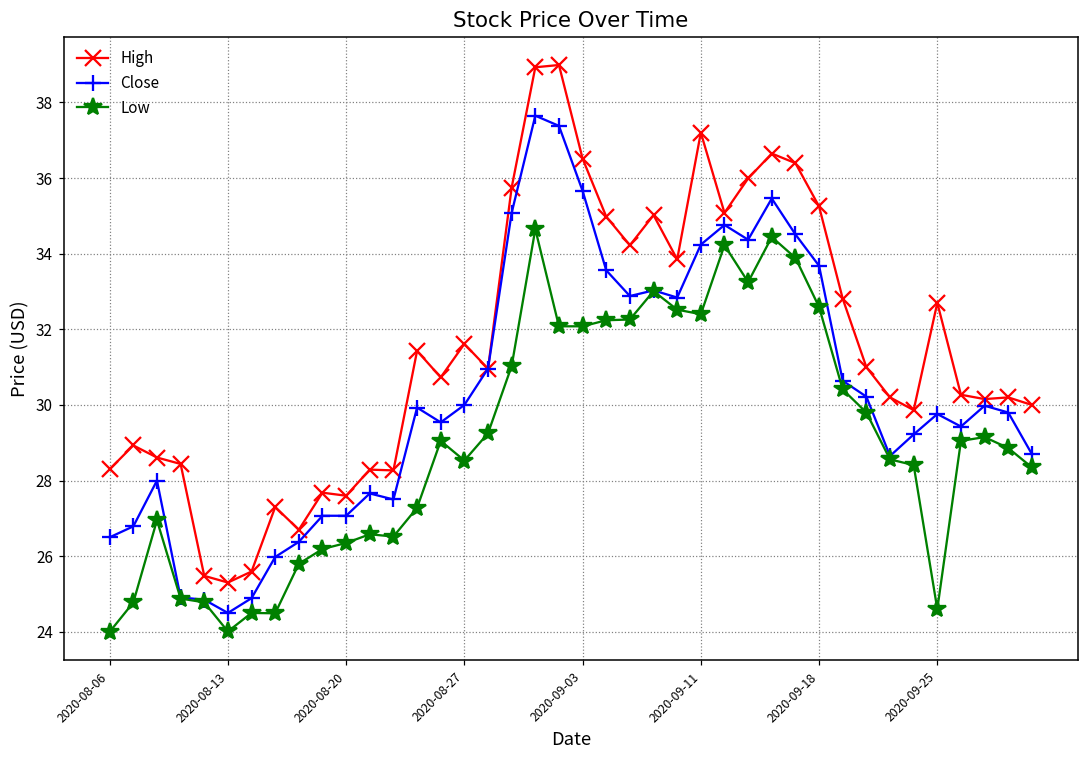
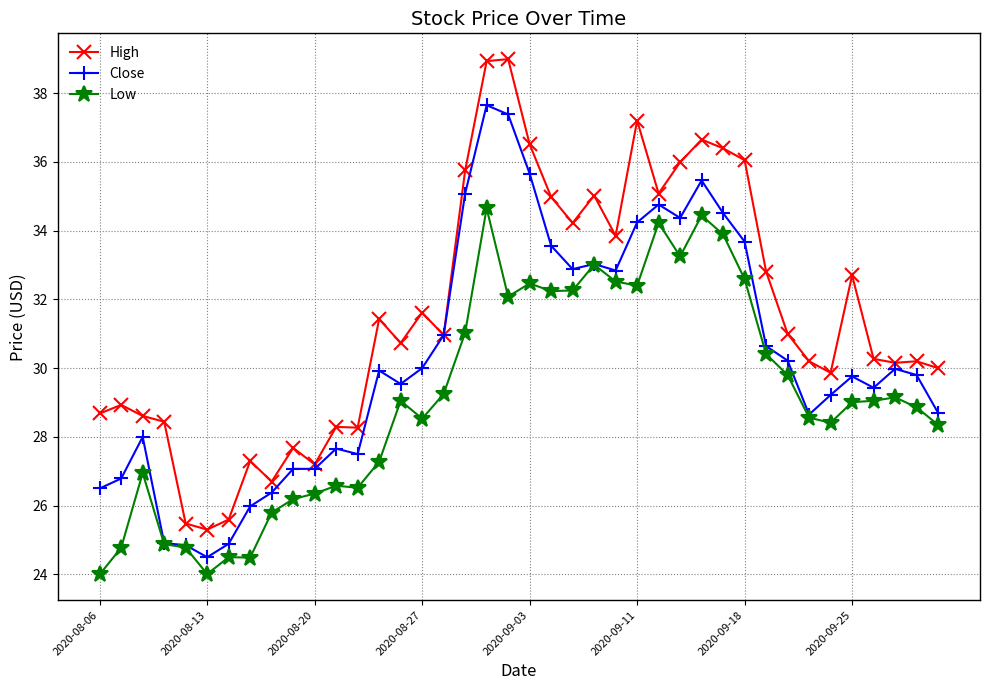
  {
    "High": {
-     "2020-08-06": 28.3,
+     "2020-08-06": 28.7,
      "2020-08-13": 25.3,
-     "2020-08-20": 27.6,
+     "2020-08-20": 27.2,
      "2020-08-27": 31.6,
      "2020-09-03": 36.5,
      "2020-09-11": 37.2,
-     "2020-09-18": 35.3,
+     "2020-09-18": 36.1,
      "2020-09-25": 32.7
    },
    "Close": {
      "2020-08-06": 26.5,
      "2020-08-13": 24.5,
      "2020-08-20": 27.1,
      "2020-08-27": 30.0,
      "2020-09-03": 35.7,
      "2020-09-11": 34.2,
      "2020-09-18": 33.7,
      "2020-09-25": 29.8
    },
    "Low": {
      "2020-08-06": 24.0,
      "2020-08-13": 24.0,
      "2020-08-20": 26.4,
      "2020-08-27": 28.5,
-     "2020-09-03": 32.1,
+     "2020-09-03": 32.5,
      "2020-09-11": 32.4,
      "2020-09-18": 32.6,
-     "2020-09-25": 24.6
+     "2020-09-25": 29.0
    }
  }
